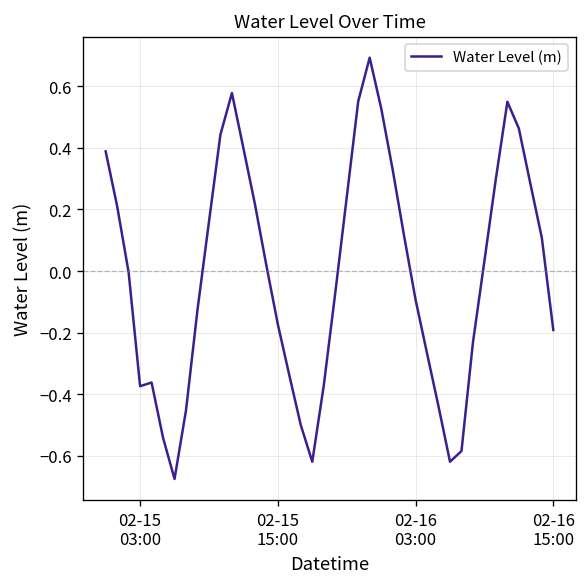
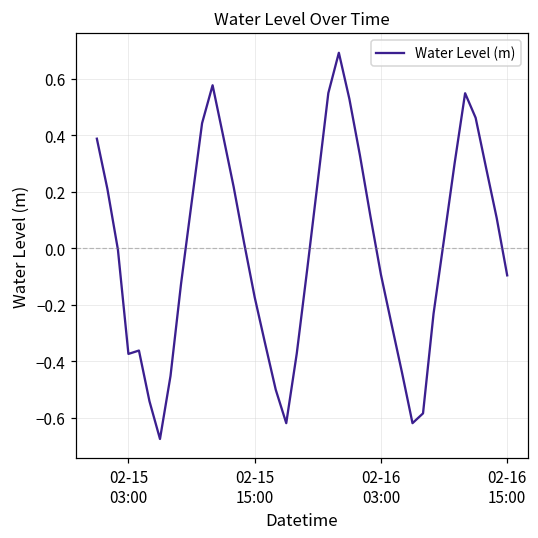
  {
    "02-15 03:00": -0.37,
    "02-15 15:00": -0.17,
    "02-16 03:00": -0.09,
-   "02-16 15:00": -0.19
+   "02-16 15:00": -0.10
  }
